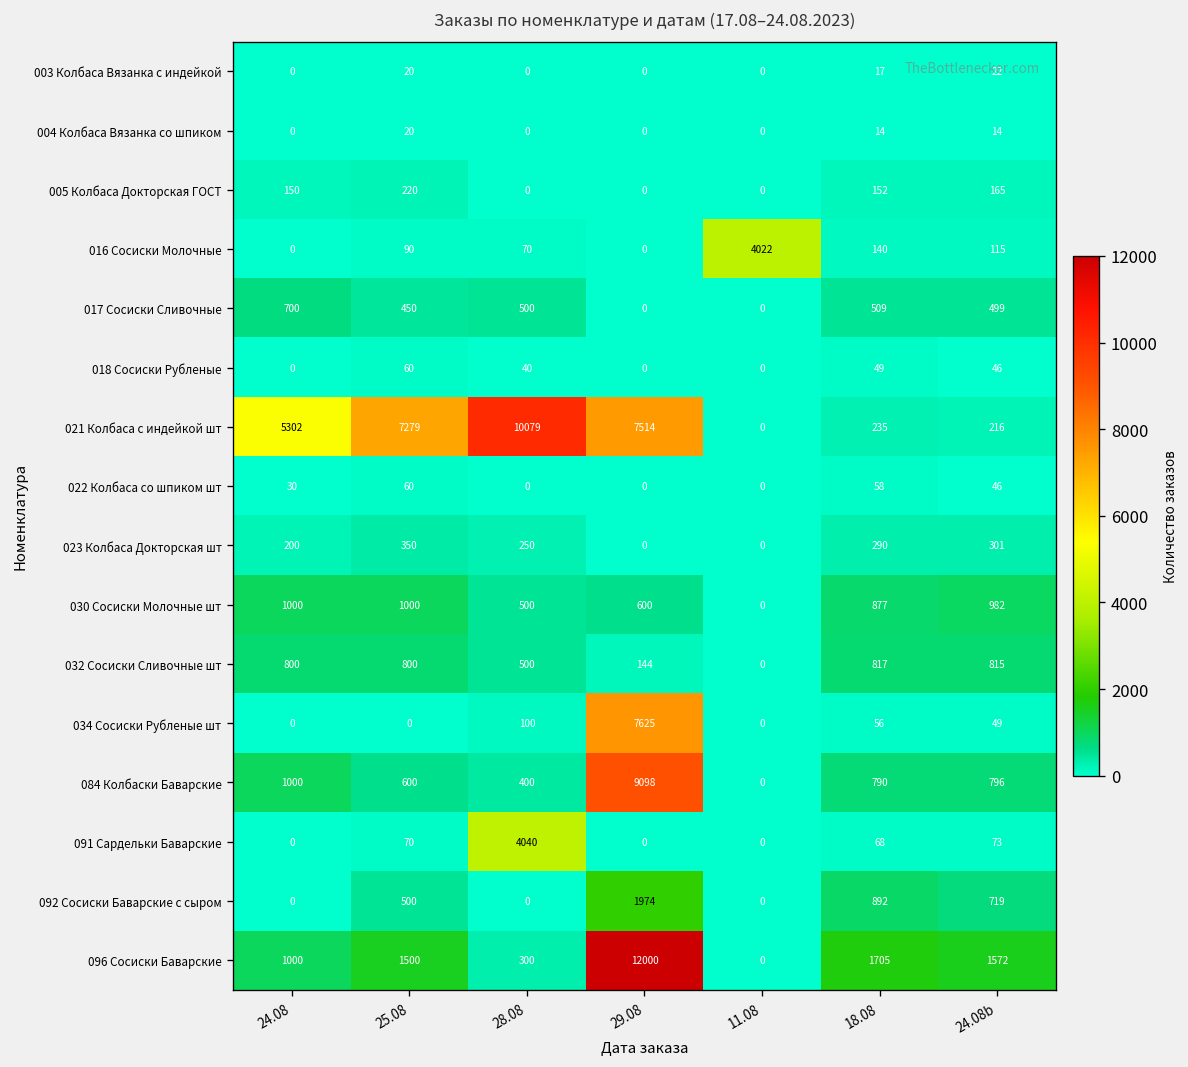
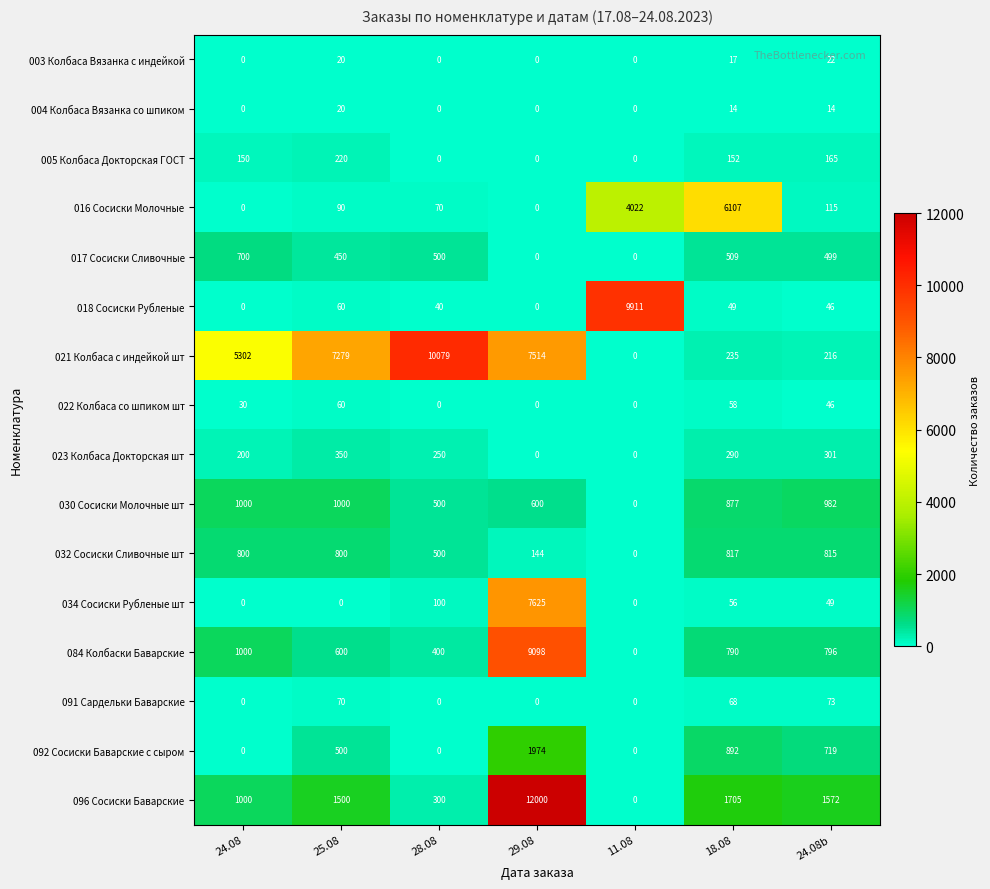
  {
    "003 Колбаса Вязанка с индейкой": {
      "24.08": 0,
      "25.08": 20,
      "28.08": 0,
      "29.08": 0,
      "11.08": 0,
      "18.08": 17
    },
    "004 Колбаса Вязанка со шпиком": {
      "24.08": 0,
      "25.08": 20,
      "28.08": 0,
      "29.08": 0,
      "11.08": 0,
      "18.08": 14,
      "24.08b": 14
    },
    "005 Колбаса Докторская ГОСТ": {
      "24.08": 150,
      "25.08": 220,
      "28.08": 0,
      "29.08": 0,
      "11.08": 0,
      "18.08": 152,
      "24.08b": 165
    },
    "016 Сосиски Молочные": {
      "24.08": 0,
      "25.08": 90,
      "28.08": 70,
      "29.08": 0,
      "11.08": 4022,
-     "18.08": 140,
+     "18.08": 6107,
      "24.08b": 115
    },
    "017 Сосиски Сливочные": {
      "24.08": 700,
      "25.08": 450,
      "28.08": 500,
      "29.08": 0,
      "11.08": 0,
      "18.08": 509,
      "24.08b": 499
    },
    "018 Сосиски Рубленые": {
      "24.08": 0,
      "25.08": 60,
      "28.08": 40,
      "29.08": 0,
-     "11.08": 0,
+     "11.08": 9911,
      "18.08": 49,
      "24.08b": 46
    },
    "021 Колбаса с индейкой шт": {
      "24.08": 5302,
      "25.08": 7279,
      "28.08": 10079,
      "29.08": 7514,
      "11.08": 0,
      "18.08": 235,
      "24.08b": 216
    },
    "022 Колбаса со шпиком шт": {
      "24.08": 30,
      "25.08": 60,
      "28.08": 0,
      "29.08": 0,
      "11.08": 0,
      "18.08": 58,
      "24.08b": 46
    },
    "023 Колбаса Докторская шт": {
      "24.08": 200,
      "25.08": 350,
      "28.08": 250,
      "29.08": 0,
      "11.08": 0,
      "18.08": 290,
      "24.08b": 301
    },
    "030 Сосиски Молочные шт": {
      "24.08": 1000,
      "25.08": 1000,
      "28.08": 500,
      "29.08": 600,
      "11.08": 0,
      "18.08": 877,
      "24.08b": 982
    },
    "032 Сосиски Сливочные шт": {
      "24.08": 800,
      "25.08": 800,
      "28.08": 500,
      "29.08": 144,
      "11.08": 0,
      "18.08": 817,
      "24.08b": 815
    },
    "034 Сосиски Рубленые шт": {
      "24.08": 0,
      "25.08": 0,
      "28.08": 100,
      "29.08": 7625,
      "11.08": 0,
      "18.08": 56,
      "24.08b": 49
    },
    "084 Колбаски Баварские": {
      "24.08": 1000,
      "25.08": 600,
      "28.08": 400,
      "29.08": 9098,
      "11.08": 0,
      "18.08": 790,
      "24.08b": 796
    },
    "091 Сардельки Баварские": {
      "24.08": 0,
      "25.08": 70,
-     "28.08": 4040,
+     "28.08": 0,
      "29.08": 0,
      "11.08": 0,
      "18.08": 68,
      "24.08b": 73
    },
    "092 Сосиски Баварские с сыром": {
      "24.08": 0,
      "25.08": 500,
      "28.08": 0,
      "29.08": 1974,
      "11.08": 0,
      "18.08": 892,
      "24.08b": 719
    },
    "096 Сосиски Баварские": {
      "24.08": 1000,
      "25.08": 1500,
      "28.08": 300,
      "29.08": 12000,
      "11.08": 0,
      "18.08": 1705,
      "24.08b": 1572
    }
  }
